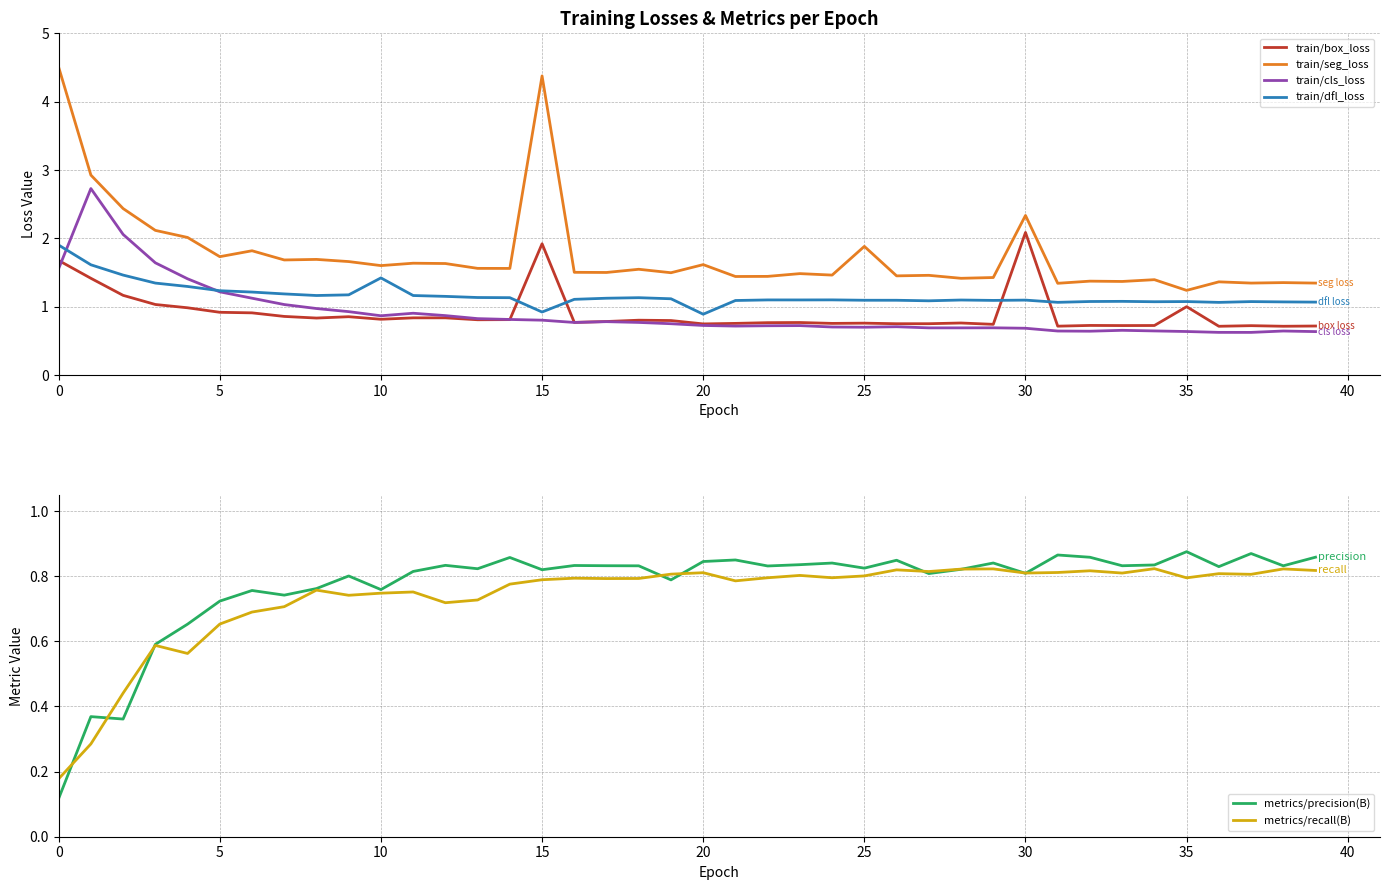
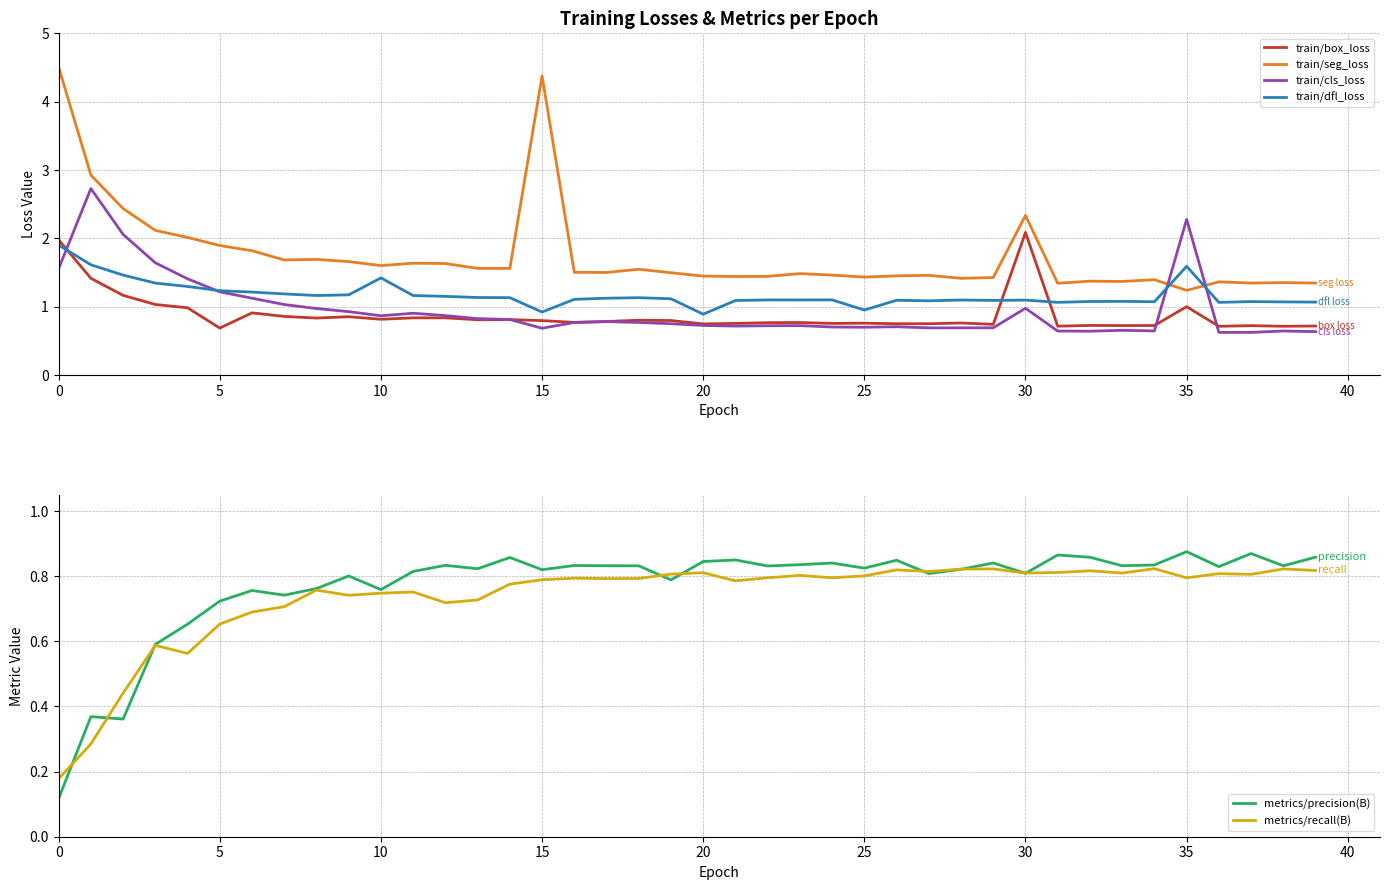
  {
    "Training Losses & Metrics per Epoch": {
      "train/box_loss": {
-       "0": 1.7,
-       "5": 0.9,
+       "0": 2.0,
+       "5": 0.7,
        "10": 0.8,
-       "15": 1.9,
+       "15": 0.8,
        "25": 0.8,
        "30": 2.1,
        "35": 1.0
      },
      "train/seg_loss": {
        "0": 4.5,
-       "5": 1.7,
+       "5": 1.9,
        "10": 1.6,
        "15": 4.4,
-       "20": 1.6,
-       "25": 1.9,
+       "20": 1.4,
+       "25": 1.4,
        "30": 2.3,
        "35": 1.2
      },
      "train/cls_loss": {
        "0": 1.6,
        "10": 0.9,
-       "15": 0.8,
+       "15": 0.7,
        "25": 0.7,
-       "30": 0.7,
-       "35": 0.6
+       "30": 1.0,
+       "35": 2.3
      },
      "train/dfl_loss": {
        "0": 1.9,
        "10": 1.4,
        "15": 0.9,
        "20": 0.9,
-       "25": 1.1,
+       "25": 1.0,
        "30": 1.1,
-       "35": 1.1
+       "35": 1.6
      }
    }
  }
